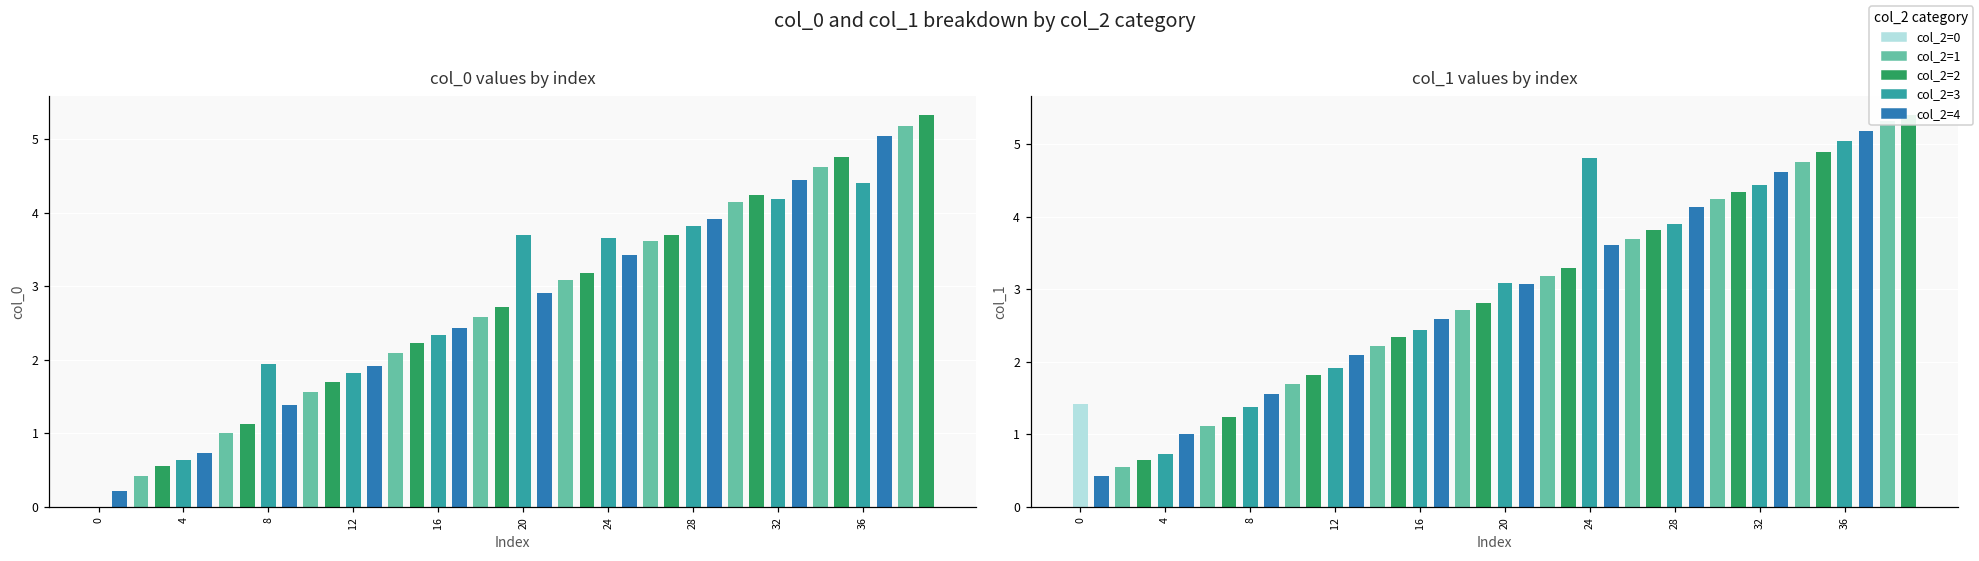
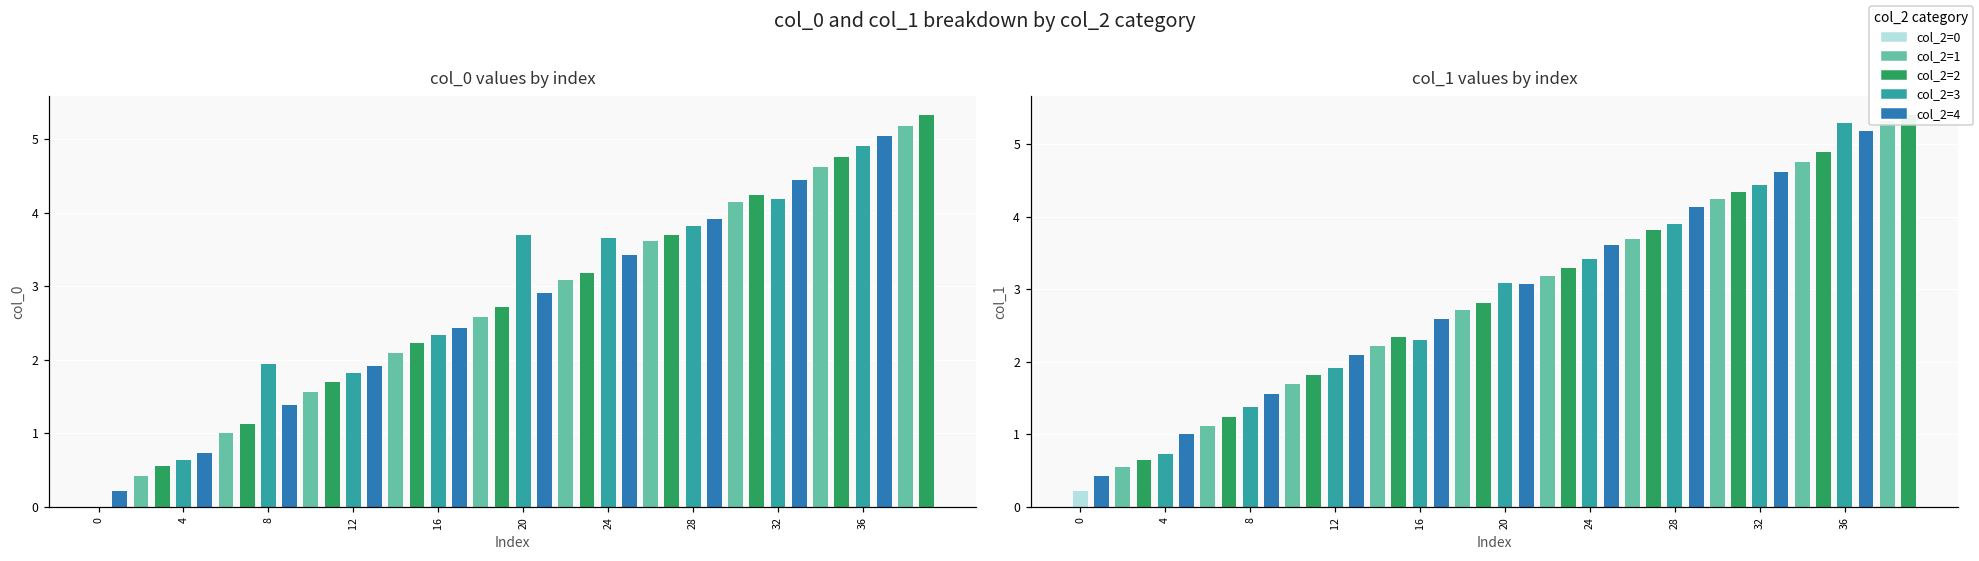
  {
    "col_0 values by index": {
      "0": 0.0,
      "8": 1.9,
      "12": 1.8,
      "16": 2.3,
      "20": 3.7,
      "24": 3.7,
      "28": 3.8,
      "32": 4.2,
-     "36": 4.4
+     "36": 4.9
    },
    "col_1 values by index": {
-     "0": 1.4,
+     "0": 0.2,
      "8": 1.4,
      "12": 1.9,
-     "16": 2.4,
+     "16": 2.3,
      "20": 3.1,
-     "24": 4.8,
+     "24": 3.4,
      "28": 3.9,
      "32": 4.4,
-     "36": 5.0
+     "36": 5.3
    }
  }
